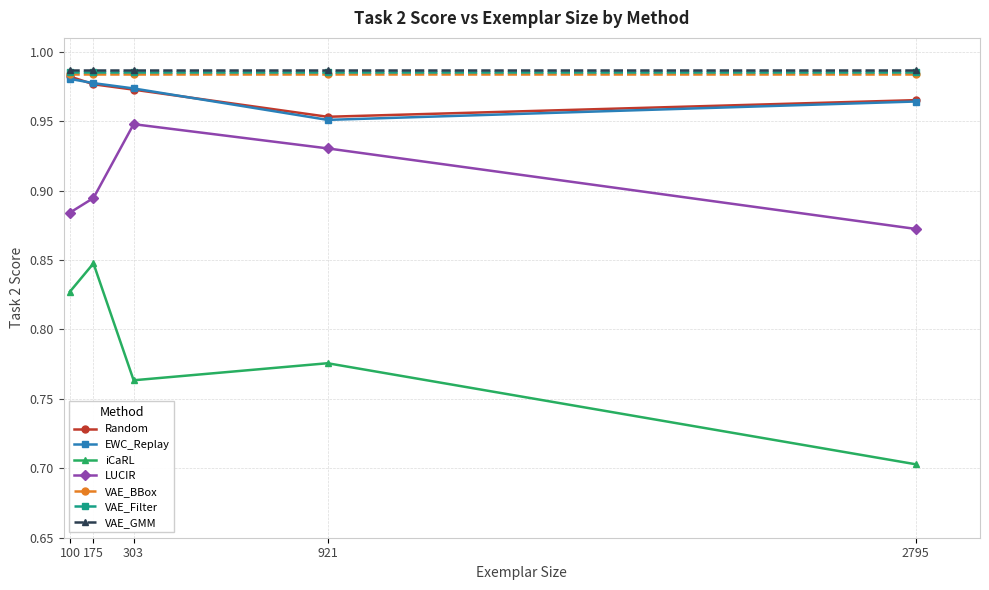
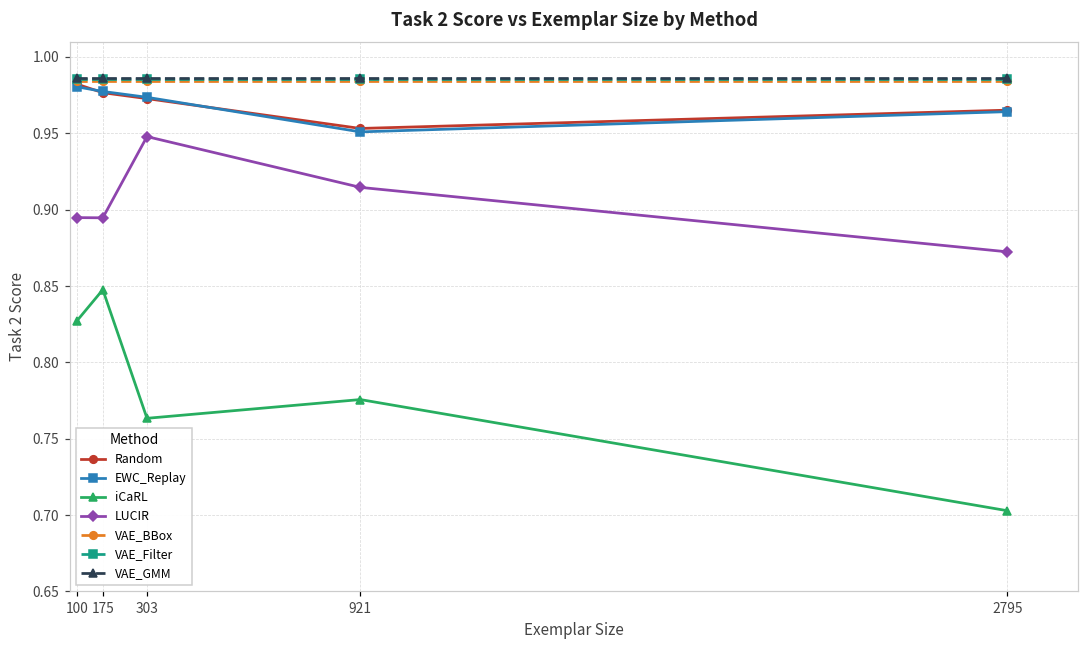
  {
    "Random": {
      "921": 0.953
    },
    "EWC_Replay": {
      "921": 0.951
    },
    "LUCIR": {
-     "100": 0.884,
+     "100": 0.895,
      "175": 0.895,
      "303": 0.948,
-     "921": 0.930,
+     "921": 0.915,
      "2795": 0.872
    }
  }
